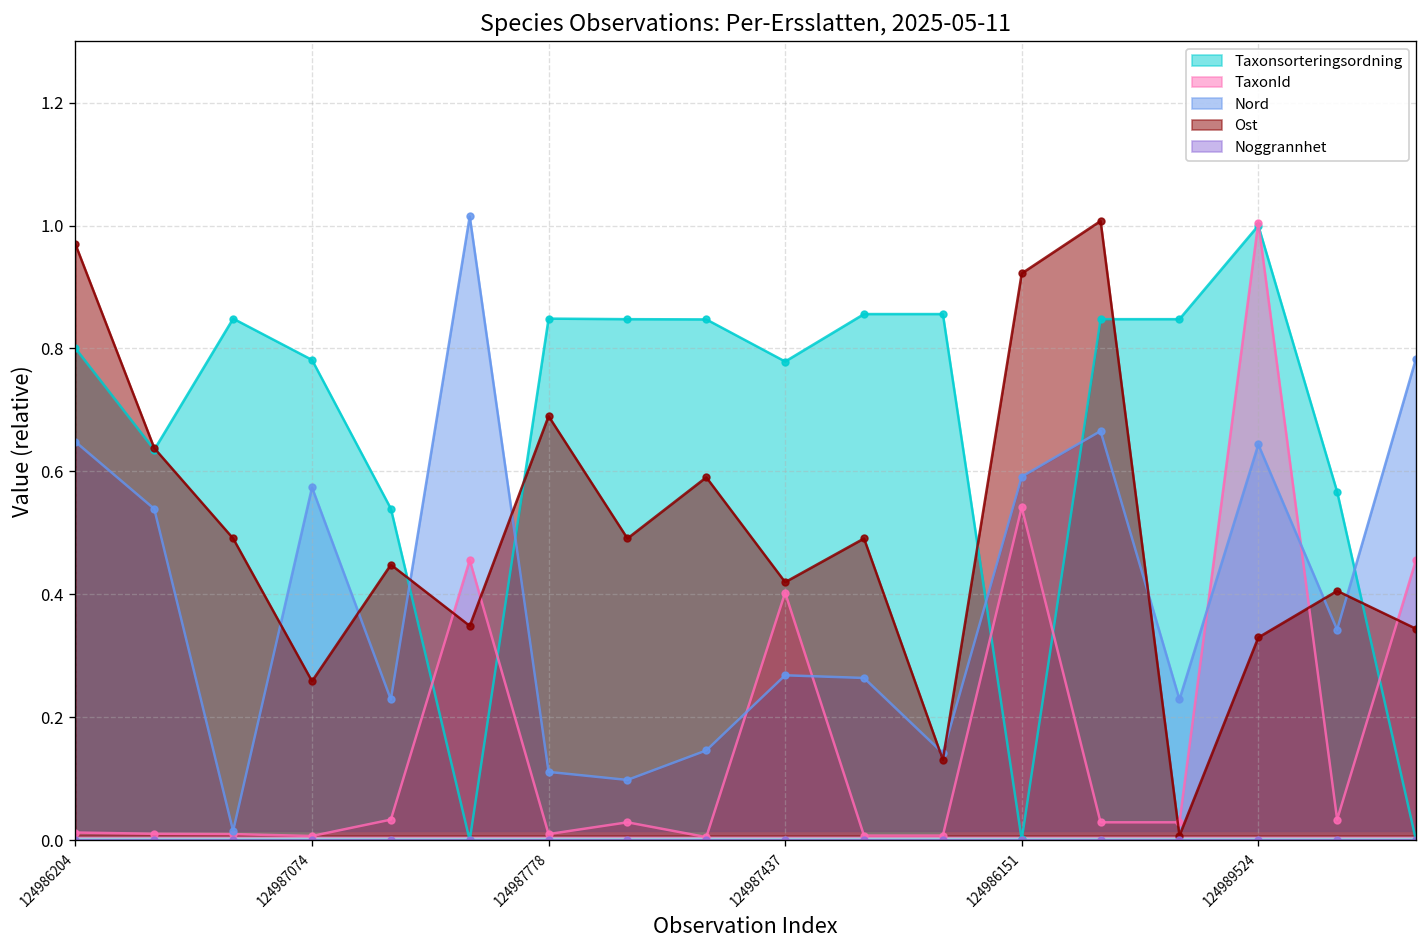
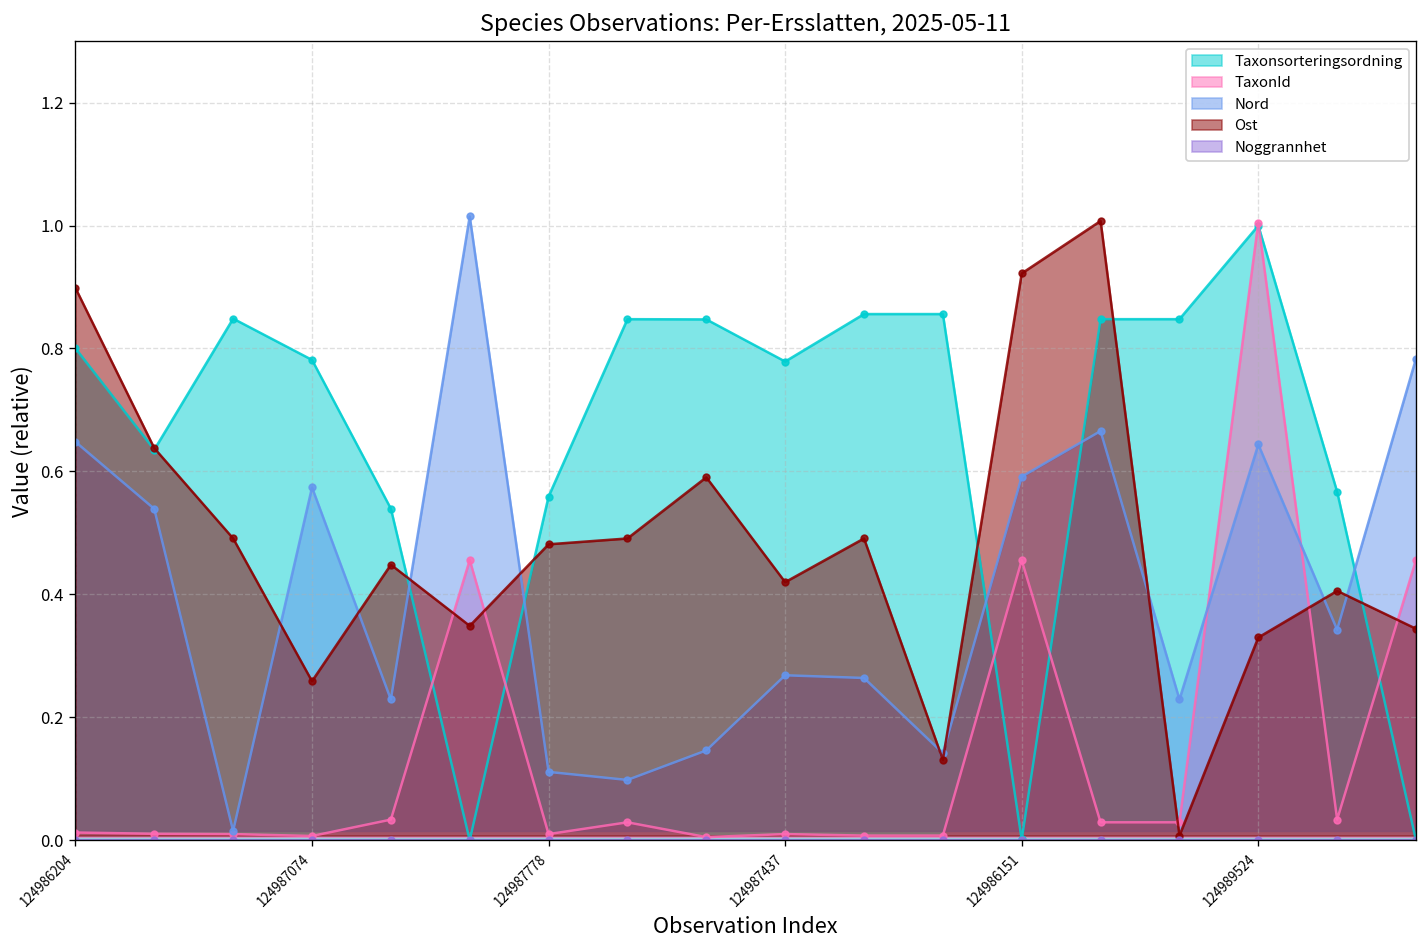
  {
    "Taxonsorteringsordning": {
      "124986204": 0.80,
      "124987074": 0.78,
-     "124987778": 0.85,
+     "124987778": 0.56,
      "124987437": 0.78,
      "124989524": 1.00
    },
    "TaxonId": {
      "124986204": 0.01,
      "124987074": 0.01,
      "124987778": 0.01,
-     "124987437": 0.40,
-     "124986151": 0.54,
+     "124987437": 0.01,
+     "124986151": 0.46,
      "124989524": 1.01
    },
    "Ost": {
-     "124986204": 0.97,
+     "124986204": 0.90,
      "124987074": 0.26,
-     "124987778": 0.69,
+     "124987778": 0.48,
      "124987437": 0.42,
      "124986151": 0.92,
      "124989524": 0.33
    }
  }
